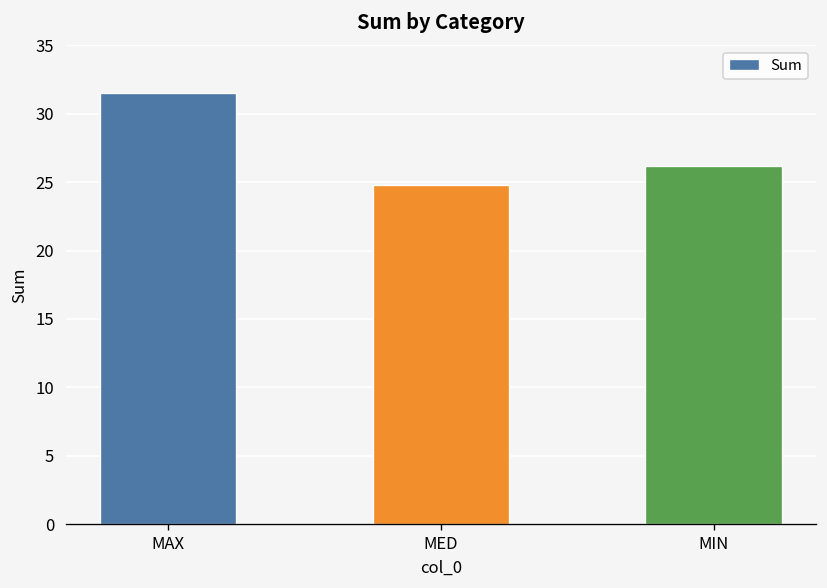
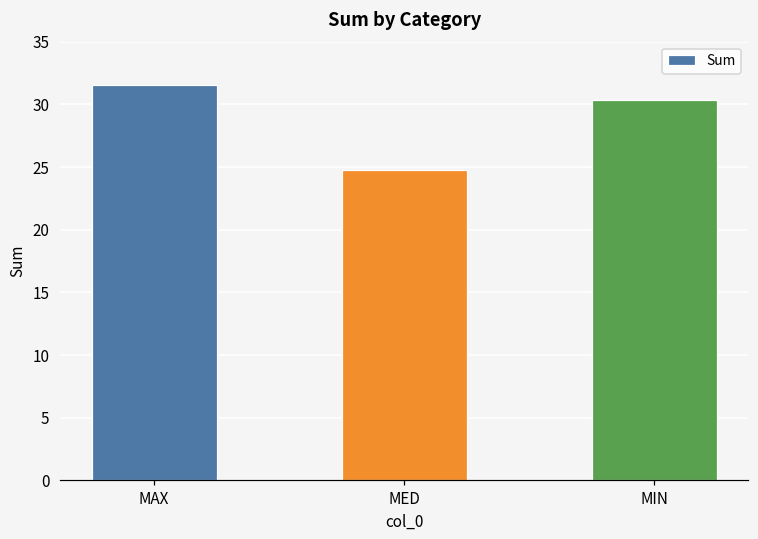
  {
    "MAX": 31.6,
    "MED": 24.8,
-   "MIN": 26.2
+   "MIN": 30.4
  }
